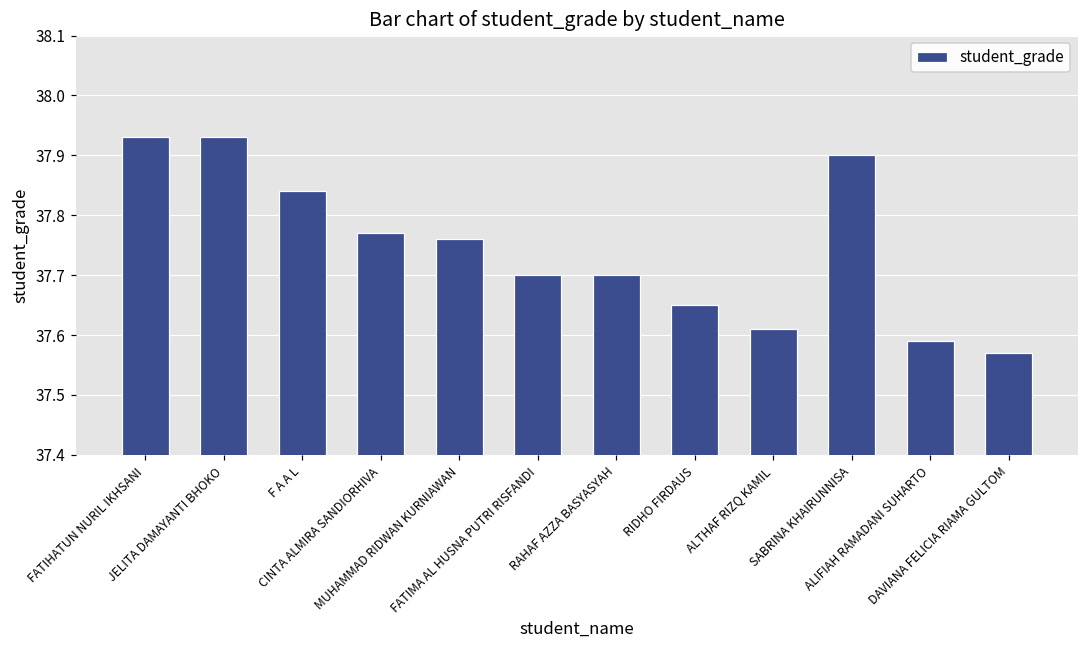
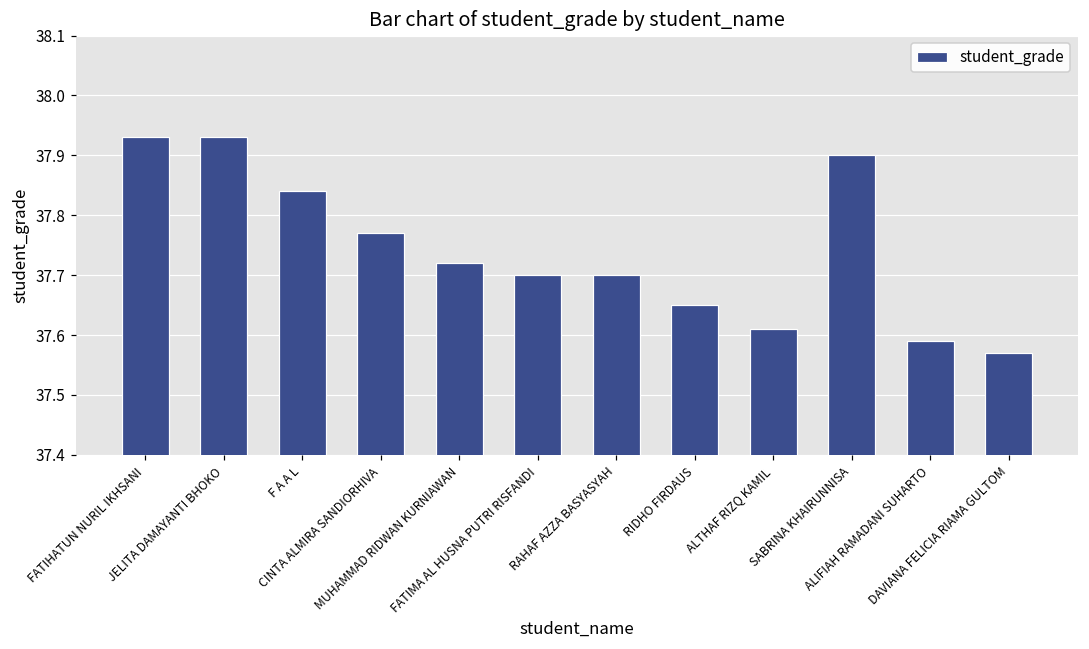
  {
    "FATIHATUN NURIL IKHSANI": 37.93,
    "JELITA DAMAYANTI BHOKO": 37.93,
    "F A A L": 37.84,
    "CINTA ALMIRA SANDIORHIVA": 37.77,
-   "MUHAMMAD RIDWAN KURNIAWAN": 37.76,
+   "MUHAMMAD RIDWAN KURNIAWAN": 37.72,
    "FATIMA AL HUSNA PUTRI RISFANDI": 37.70,
    "RAHAF AZZA BASYASYAH": 37.70,
    "RIDHO FIRDAUS": 37.65,
    "ALTHAF RIZQ KAMIL": 37.61,
    "SABRINA KHAIRUNNISA": 37.90,
    "ALIFIAH RAMADANI SUHARTO": 37.59,
    "DAVIANA FELICIA RIAMA GULTOM": 37.57
  }
